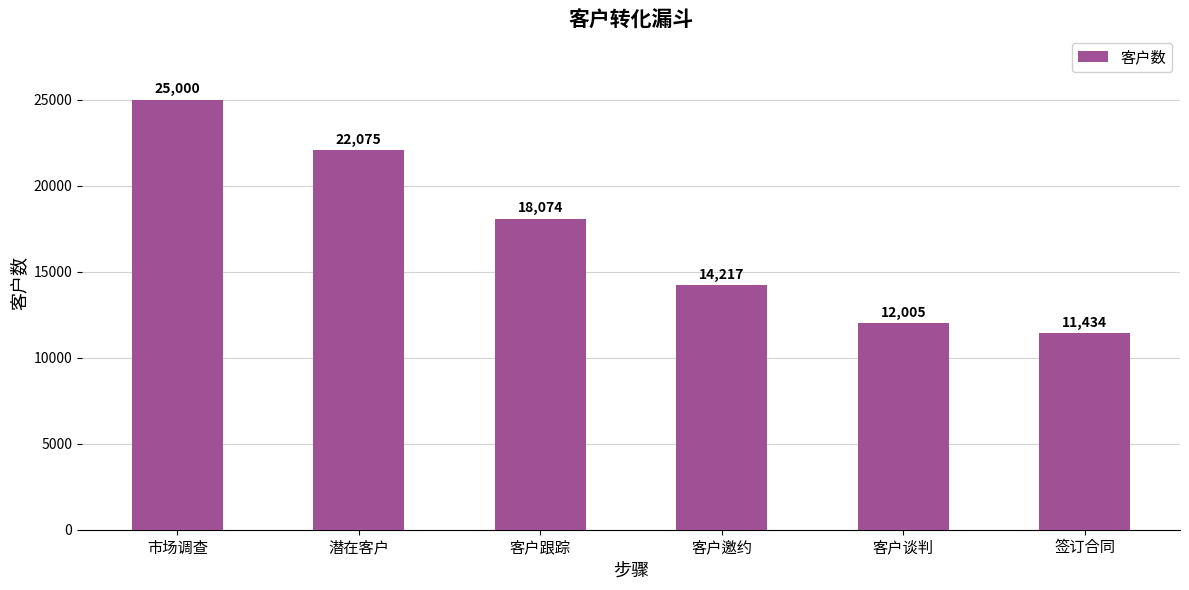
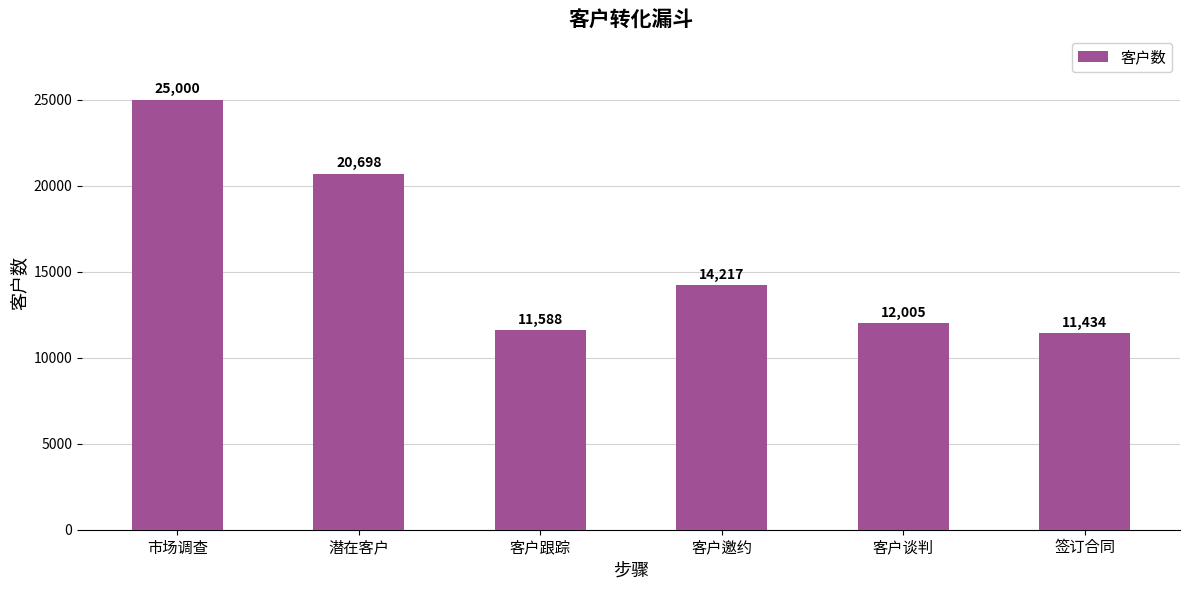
  {
    "市场调查": "25,000",
-   "潜在客户": "22,075",
-   "客户跟踪": "18,074",
+   "潜在客户": "20,698",
+   "客户跟踪": "11,588",
    "客户邀约": "14,217",
    "客户谈判": "12,005",
    "签订合同": "11,434"
  }
